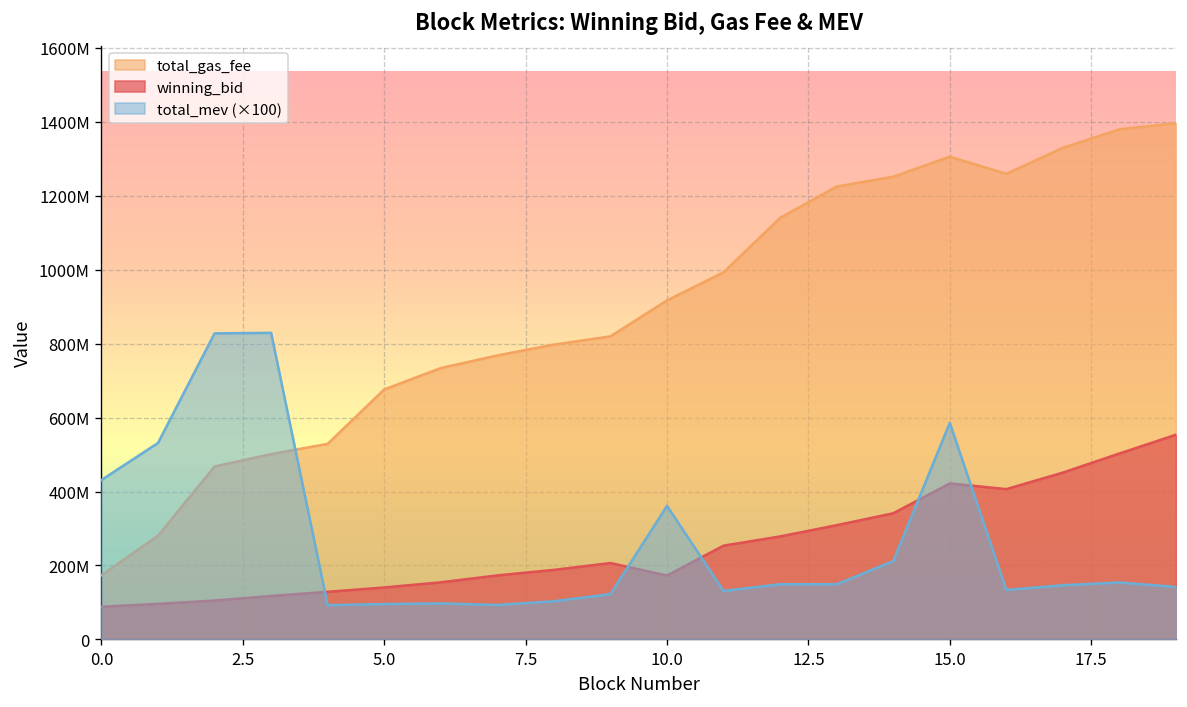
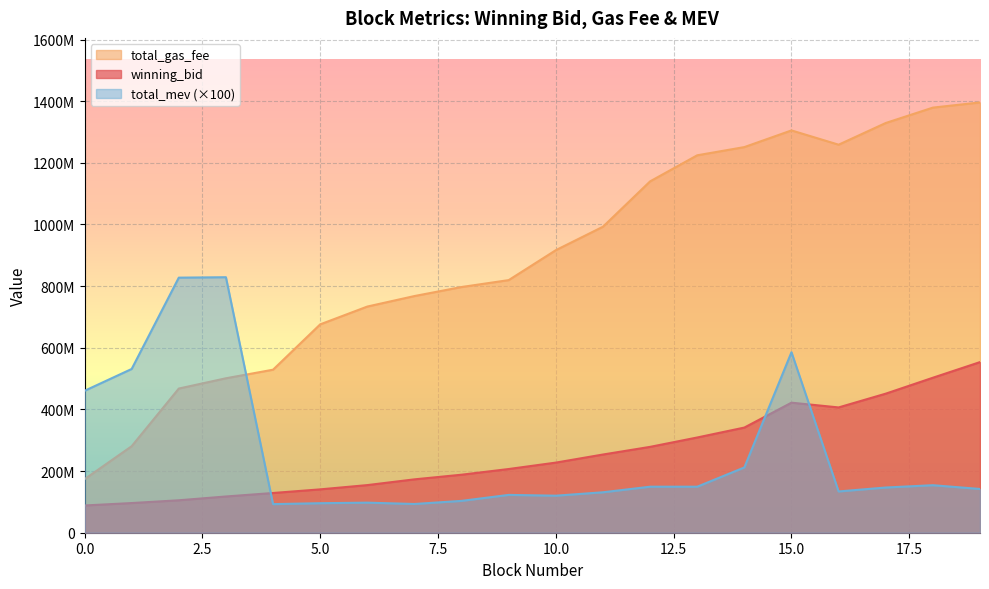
  {
    "total_gas_fee": {
      "0.0": 170000000,
      "5.0": 680000000,
      "10.0": 920000000,
      "15.0": 1310000000
    },
    "winning_bid": {
      "0.0": 90000000,
      "5.0": 140000000,
-     "10.0": 170000000,
+     "10.0": 230000000,
      "15.0": 420000000
    },
    "total_mev (×100)": {
-     "0.0": 430000000,
+     "0.0": 460000000,
      "5.0": 100000000,
-     "10.0": 360000000,
+     "10.0": 120000000,
      "15.0": 590000000
    }
  }
